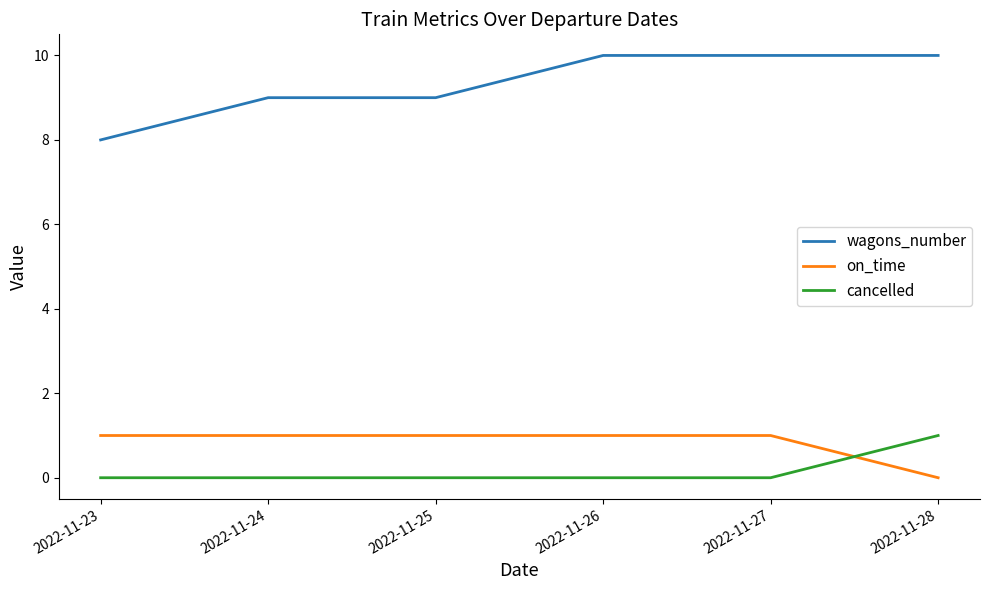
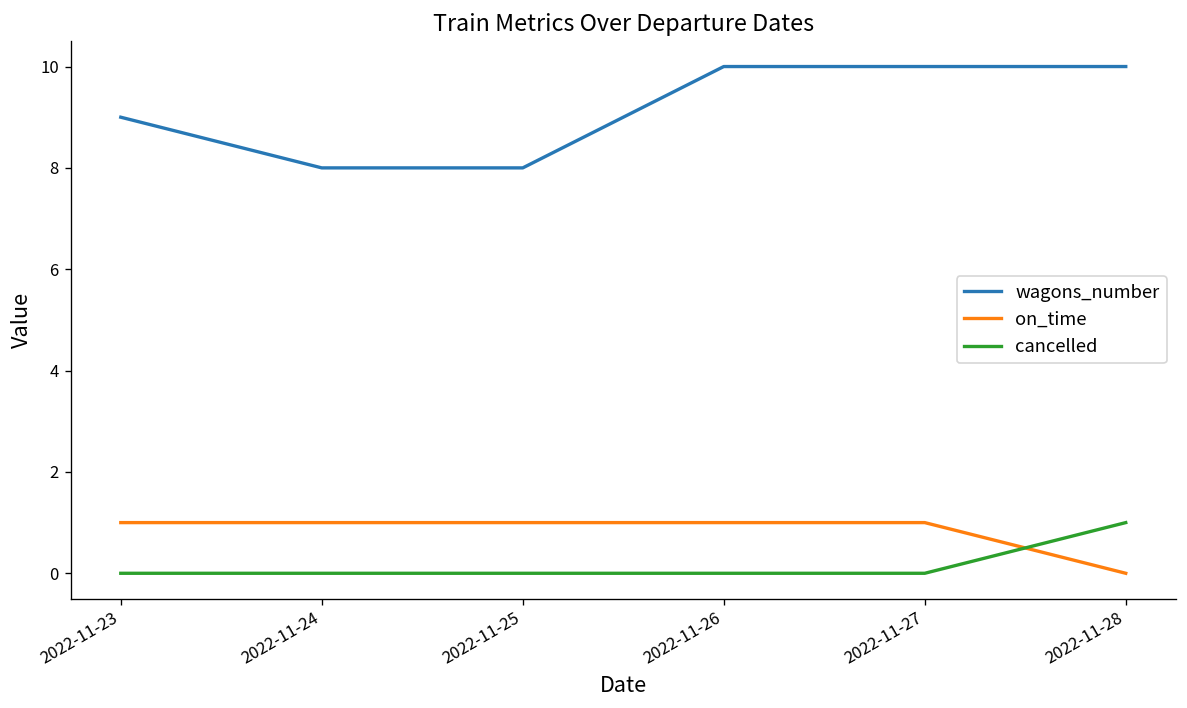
  {
    "wagons_number": {
-     "2022-11-23": 8,
-     "2022-11-24": 9,
-     "2022-11-25": 9,
+     "2022-11-23": 9,
+     "2022-11-24": 8,
+     "2022-11-25": 8,
      "2022-11-26": 10,
      "2022-11-27": 10,
      "2022-11-28": 10
    },
    "on_time": {
      "2022-11-23": 1,
      "2022-11-24": 1,
      "2022-11-25": 1,
      "2022-11-26": 1,
      "2022-11-27": 1,
      "2022-11-28": 0
    },
    "cancelled": {
      "2022-11-23": 0,
      "2022-11-24": 0,
      "2022-11-25": 0,
      "2022-11-26": 0,
      "2022-11-27": 0,
      "2022-11-28": 1
    }
  }
